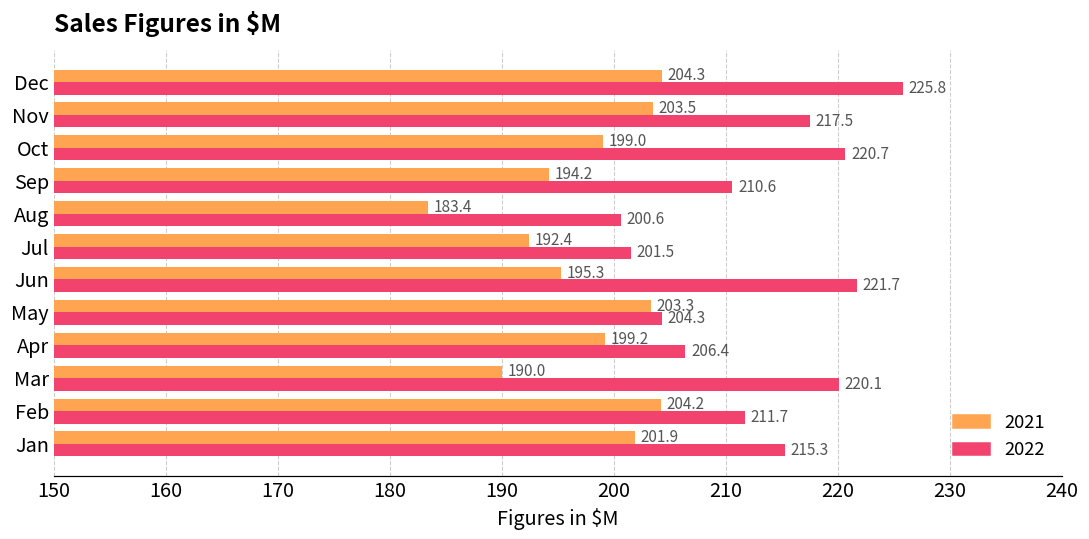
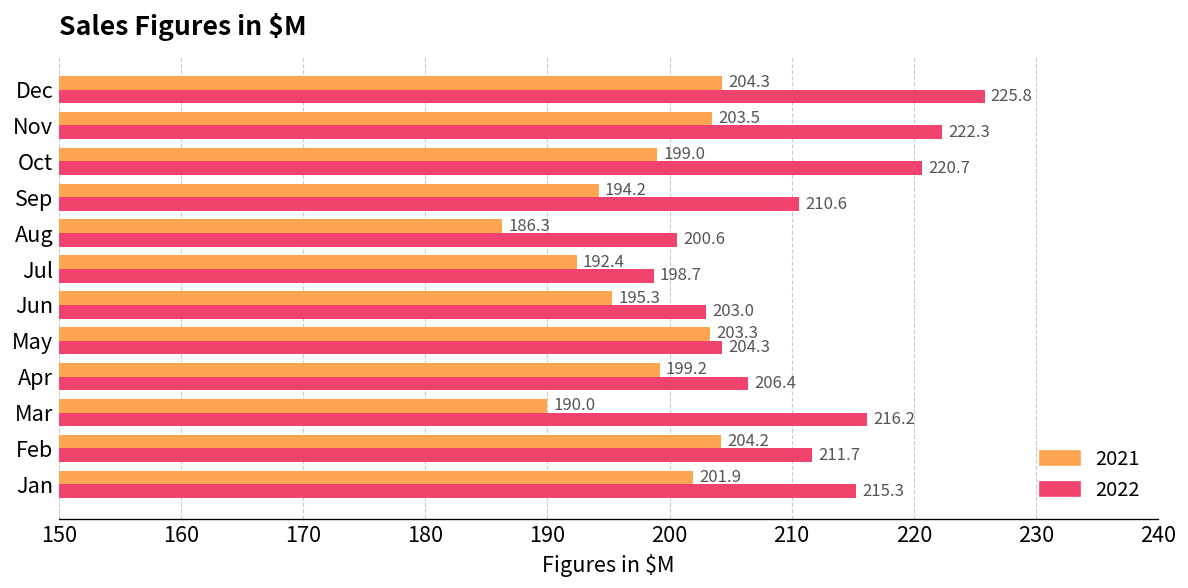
  {
    "2021": {
      "Dec": 204.3,
      "Nov": 203.5,
      "Oct": 199.0,
      "Sep": 194.2,
-     "Aug": 183.4,
+     "Aug": 186.3,
      "Jul": 192.4,
      "Jun": 195.3,
      "May": 203.3,
      "Apr": 199.2,
      "Mar": 190.0,
      "Feb": 204.2,
      "Jan": 201.9
    },
    "2022": {
      "Dec": 225.8,
-     "Nov": 217.5,
+     "Nov": 222.3,
      "Oct": 220.7,
      "Sep": 210.6,
      "Aug": 200.6,
-     "Jul": 201.5,
-     "Jun": 221.7,
+     "Jul": 198.7,
+     "Jun": 203.0,
      "May": 204.3,
      "Apr": 206.4,
-     "Mar": 220.1,
+     "Mar": 216.2,
      "Feb": 211.7,
      "Jan": 215.3
    }
  }
